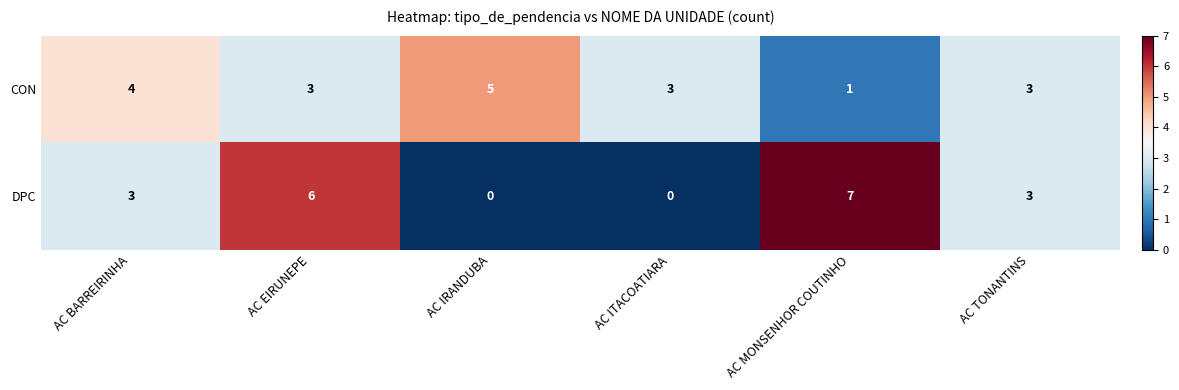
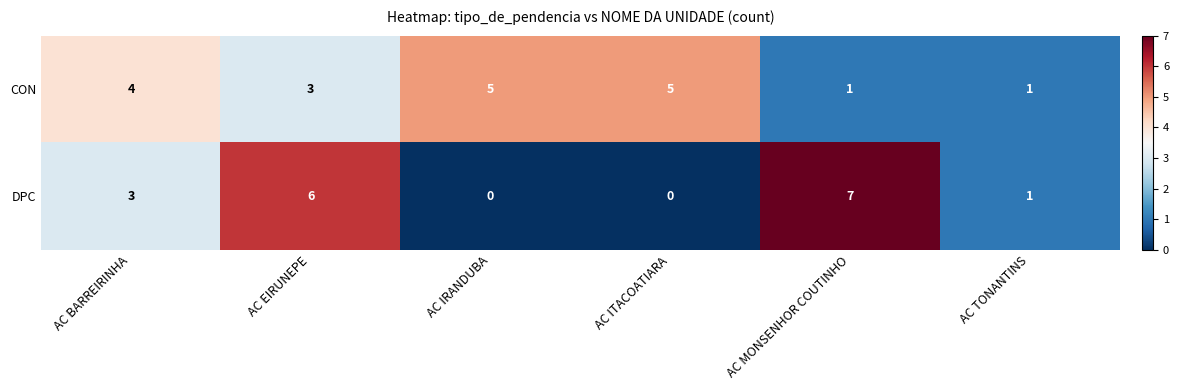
  {
    "CON": {
      "AC BARREIRINHA": 4,
      "AC EIRUNEPE": 3,
      "AC IRANDUBA": 5,
-     "AC ITACOATIARA": 3,
+     "AC ITACOATIARA": 5,
      "AC MONSENHOR COUTINHO": 1,
-     "AC TONANTINS": 3
+     "AC TONANTINS": 1
    },
    "DPC": {
      "AC BARREIRINHA": 3,
      "AC EIRUNEPE": 6,
      "AC IRANDUBA": 0,
      "AC ITACOATIARA": 0,
      "AC MONSENHOR COUTINHO": 7,
-     "AC TONANTINS": 3
+     "AC TONANTINS": 1
    }
  }
